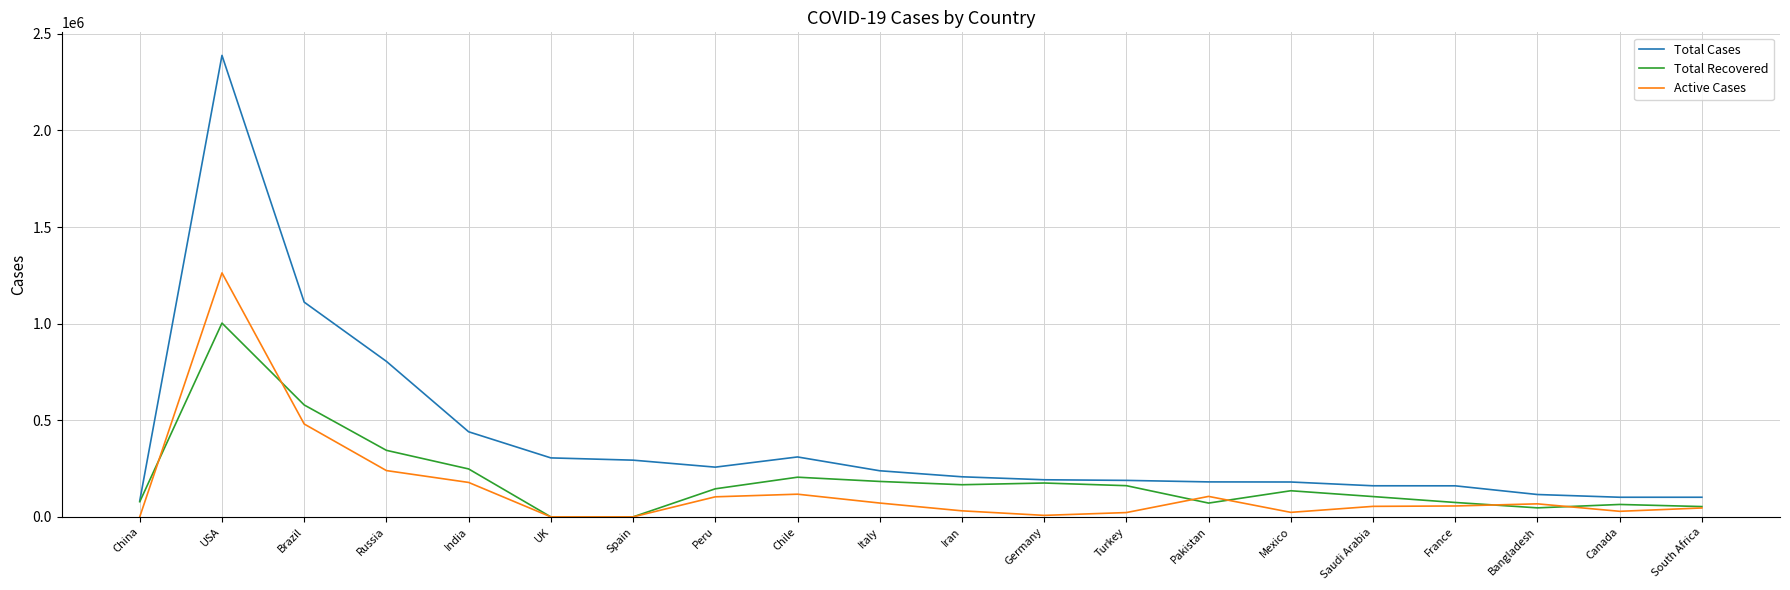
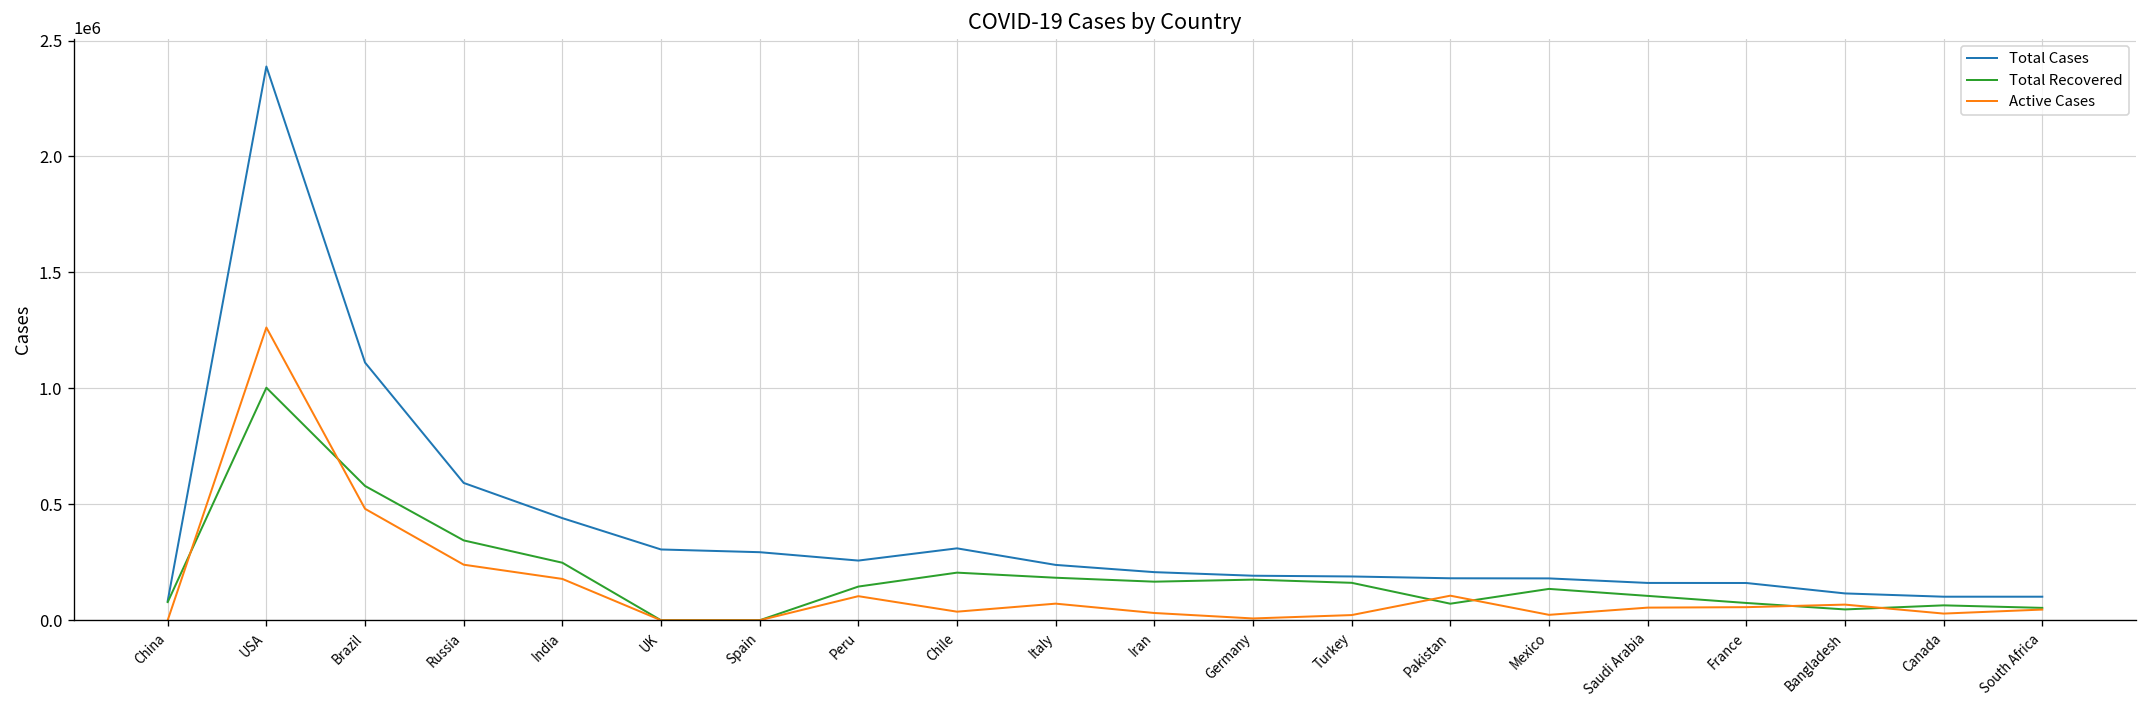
  {
    "Total Cases": {
      "USA": 2390000,
      "Brazil": 1110000,
-     "Russia": 800000,
+     "Russia": 590000,
      "India": 440000,
      "UK": 310000,
      "Spain": 290000,
      "Peru": 260000,
      "Chile": 310000,
      "Italy": 240000,
      "Iran": 210000,
      "Germany": 190000,
      "Turkey": 190000,
      "Pakistan": 180000,
      "Mexico": 180000,
      "Saudi Arabia": 160000,
      "France": 160000,
      "Bangladesh": 120000,
      "Canada": 100000,
      "South Africa": 100000
    },
    "Total Recovered": {
      "USA": 1000000,
      "Brazil": 580000,
      "Russia": 340000,
      "India": 250000,
      "Peru": 150000,
      "Chile": 210000,
      "Italy": 180000,
      "Iran": 170000,
      "Germany": 180000,
      "Turkey": 160000,
      "Pakistan": 70000,
      "Mexico": 140000,
      "Saudi Arabia": 110000,
      "France": 70000,
      "Bangladesh": 50000,
      "Canada": 60000
    },
    "Active Cases": {
      "China": 0,
      "USA": 1260000,
      "Brazil": 480000,
      "Russia": 240000,
      "India": 180000,
      "Peru": 100000,
-     "Chile": 120000,
+     "Chile": 40000,
      "Italy": 70000,
      "Iran": 30000,
      "Germany": 10000,
      "Turkey": 20000,
      "Pakistan": 110000,
      "Mexico": 20000,
      "Saudi Arabia": 50000,
      "France": 60000,
      "Bangladesh": 70000,
      "Canada": 30000
    }
  }
